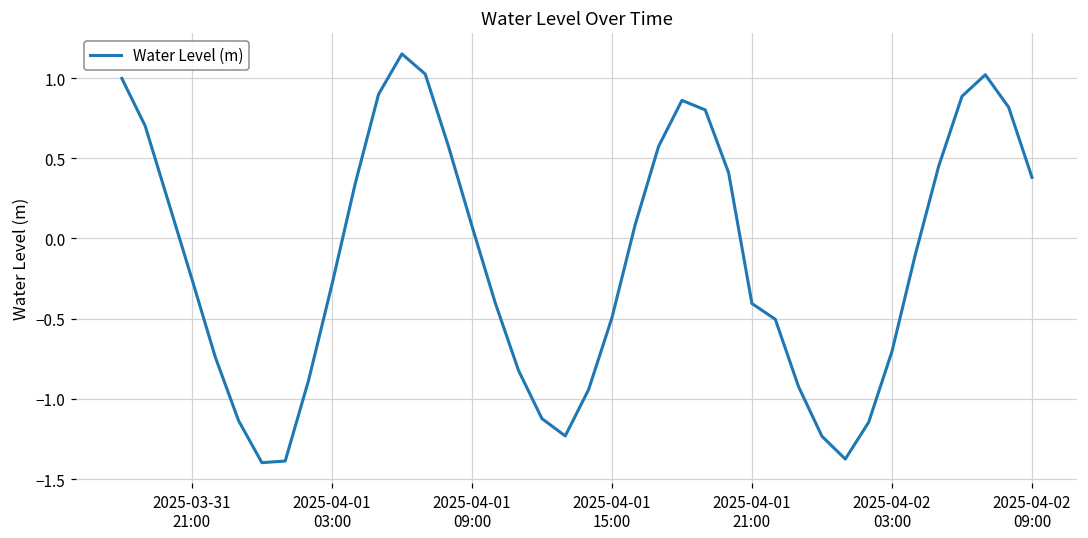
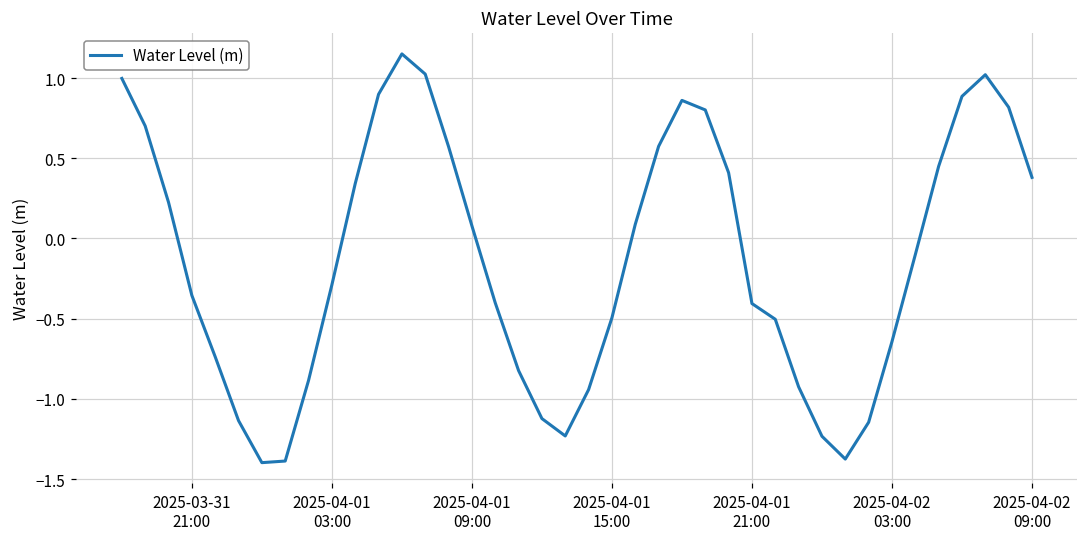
  {
-   "2025-03-31 21:00": -0.25,
+   "2025-03-31 21:00": -0.35,
    "2025-04-01 03:00": -0.29,
    "2025-04-01 09:00": 0.08,
    "2025-04-01 15:00": -0.49,
    "2025-04-01 21:00": -0.41,
-   "2025-04-02 03:00": -0.70,
+   "2025-04-02 03:00": -0.64,
    "2025-04-02 09:00": 0.38
  }
